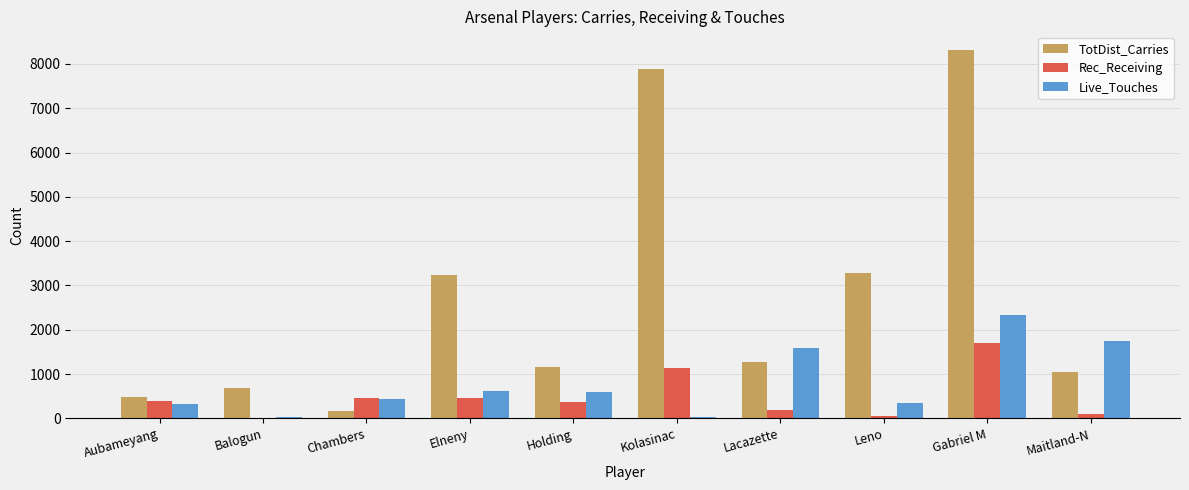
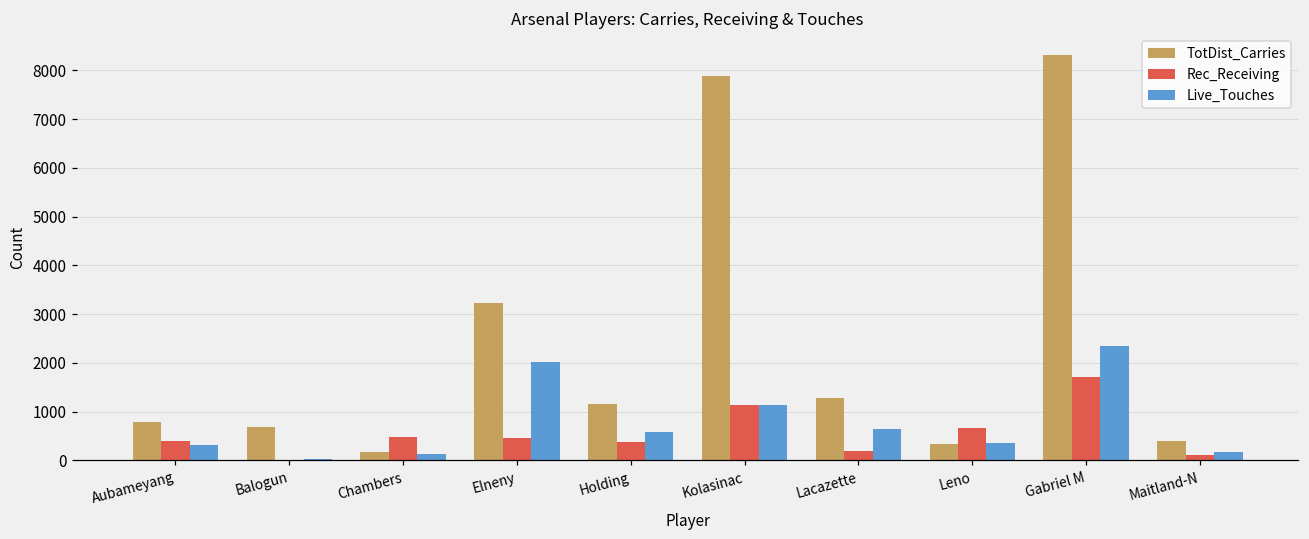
  {
    "TotDist_Carries": {
-     "Aubameyang": 500,
+     "Aubameyang": 800,
      "Balogun": 700,
      "Chambers": 200,
      "Elneny": 3200,
      "Holding": 1200,
      "Kolasinac": 7900,
      "Lacazette": 1300,
-     "Leno": 3300,
+     "Leno": 300,
      "Gabriel M": 8300,
-     "Maitland-N": 1100
+     "Maitland-N": 400
    },
    "Rec_Receiving": {
      "Aubameyang": 400,
      "Chambers": 500,
      "Elneny": 500,
      "Holding": 400,
      "Kolasinac": 1100,
      "Lacazette": 200,
-     "Leno": 0,
+     "Leno": 700,
      "Gabriel M": 1700,
      "Maitland-N": 100
    },
    "Live_Touches": {
      "Aubameyang": 300,
-     "Chambers": 400,
-     "Elneny": 600,
+     "Chambers": 100,
+     "Elneny": 2000,
      "Holding": 600,
-     "Kolasinac": 0,
-     "Lacazette": 1600,
+     "Kolasinac": 1100,
+     "Lacazette": 600,
      "Leno": 300,
      "Gabriel M": 2300,
-     "Maitland-N": 1700
+     "Maitland-N": 200
    }
  }
